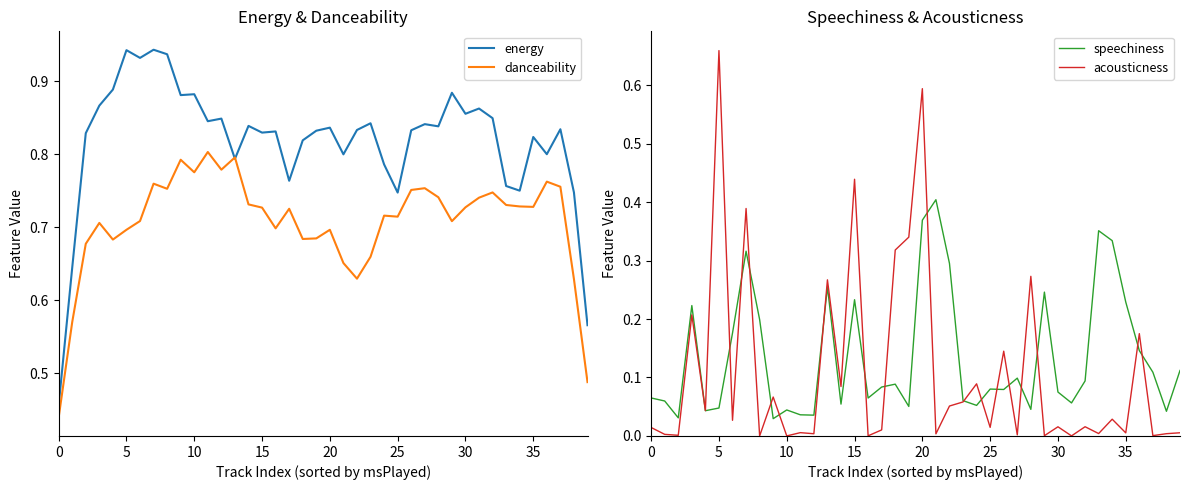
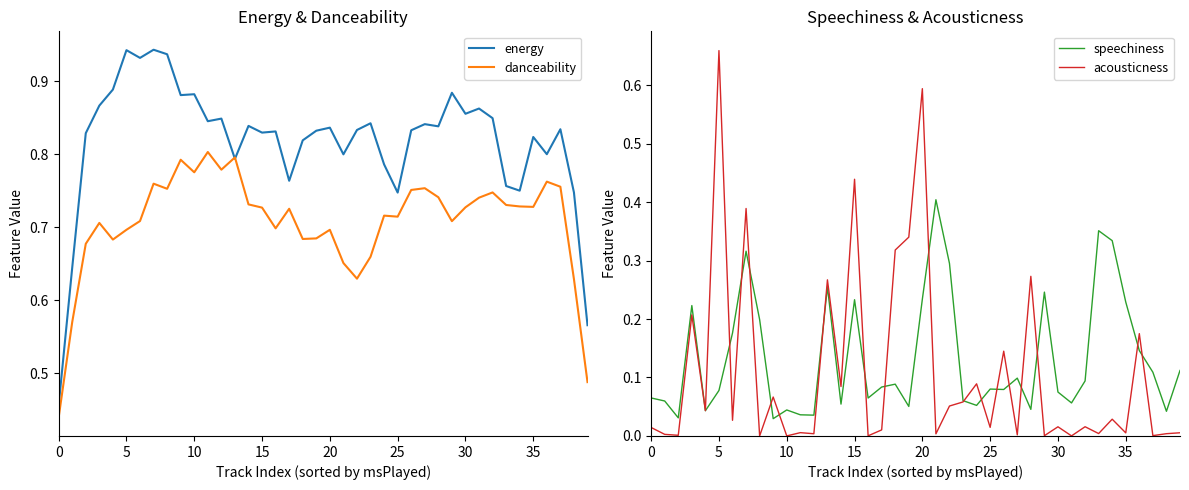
  {
    "Energy & Danceability": {
      "energy": {
        "0": 0.46,
        "5": 0.94,
        "10": 0.88,
        "15": 0.83,
        "20": 0.84,
        "25": 0.75,
        "30": 0.86,
        "35": 0.82
      },
      "danceability": {
        "0": 0.44,
        "5": 0.70,
        "10": 0.78,
        "15": 0.73,
        "20": 0.70,
        "25": 0.71,
        "30": 0.73,
        "35": 0.73
      }
    },
    "Speechiness & Acousticness": {
      "speechiness": {
        "0": 0.07,
-       "5": 0.05,
+       "5": 0.08,
        "10": 0.04,
        "15": 0.23,
-       "20": 0.37,
+       "20": 0.23,
        "25": 0.08,
        "30": 0.08,
        "35": 0.23
      },
      "acousticness": {
        "0": 0.01,
        "5": 0.66,
        "10": 0.00,
        "15": 0.44,
        "20": 0.59,
        "25": 0.01,
        "30": 0.02,
        "35": 0.01
      }
    }
  }
